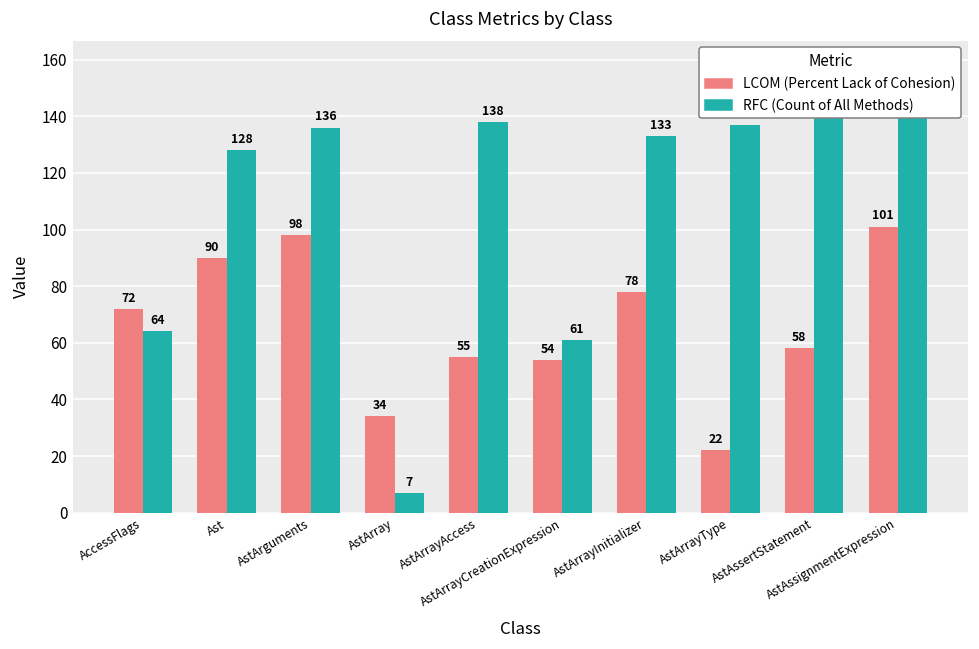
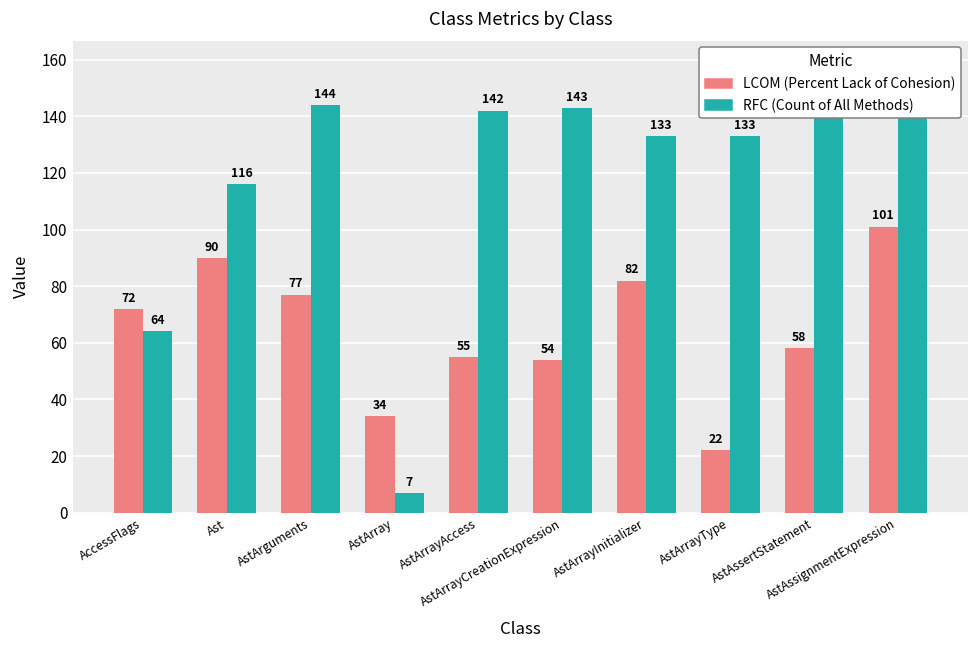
  {
    "LCOM (Percent Lack of Cohesion)": {
      "AccessFlags": 72,
      "Ast": 90,
-     "AstArguments": 98,
+     "AstArguments": 77,
      "AstArray": 34,
      "AstArrayAccess": 55,
      "AstArrayCreationExpression": 54,
-     "AstArrayInitializer": 78,
+     "AstArrayInitializer": 82,
      "AstArrayType": 22,
      "AstAssertStatement": 58,
      "AstAssignmentExpression": 101
    },
    "RFC (Count of All Methods)": {
      "AccessFlags": 64,
-     "Ast": 128,
-     "AstArguments": 136,
+     "Ast": 116,
+     "AstArguments": 144,
      "AstArray": 7,
-     "AstArrayAccess": 138,
-     "AstArrayCreationExpression": 61,
+     "AstArrayAccess": 142,
+     "AstArrayCreationExpression": 143,
      "AstArrayInitializer": 133,
-     "AstArrayType": 137
+     "AstArrayType": 133
    }
  }
